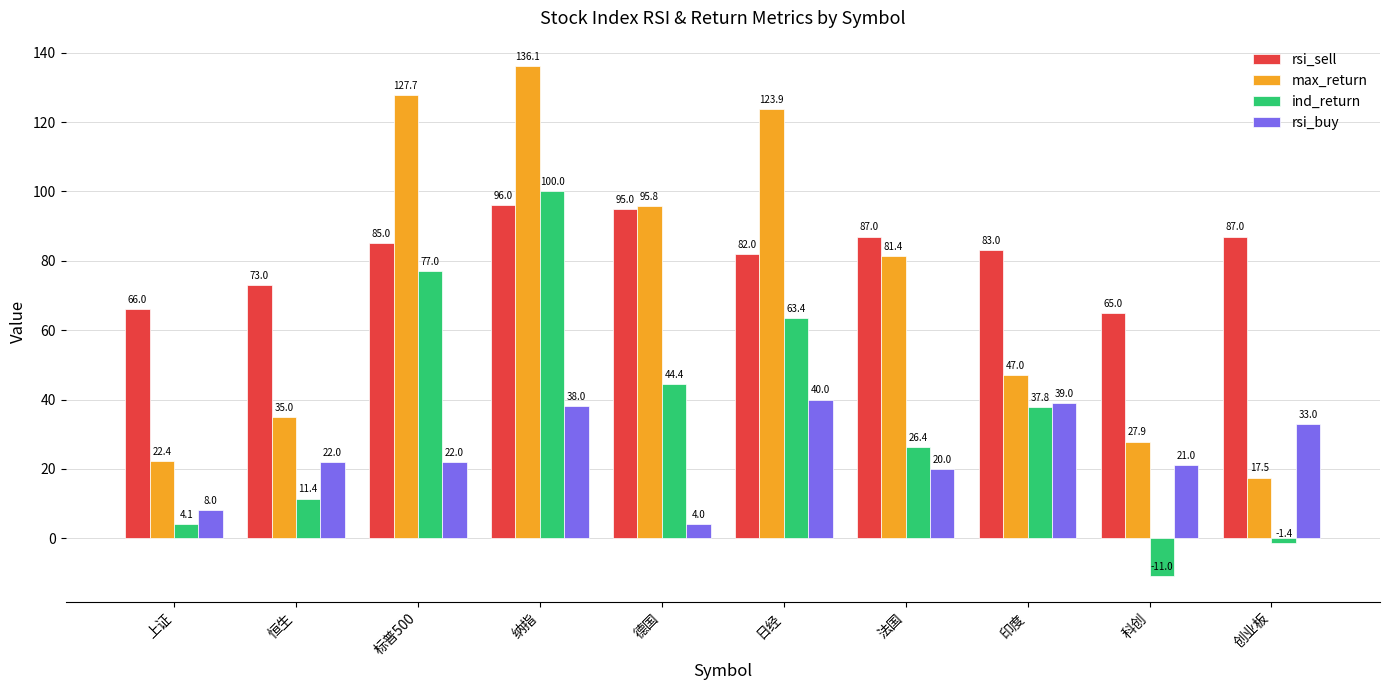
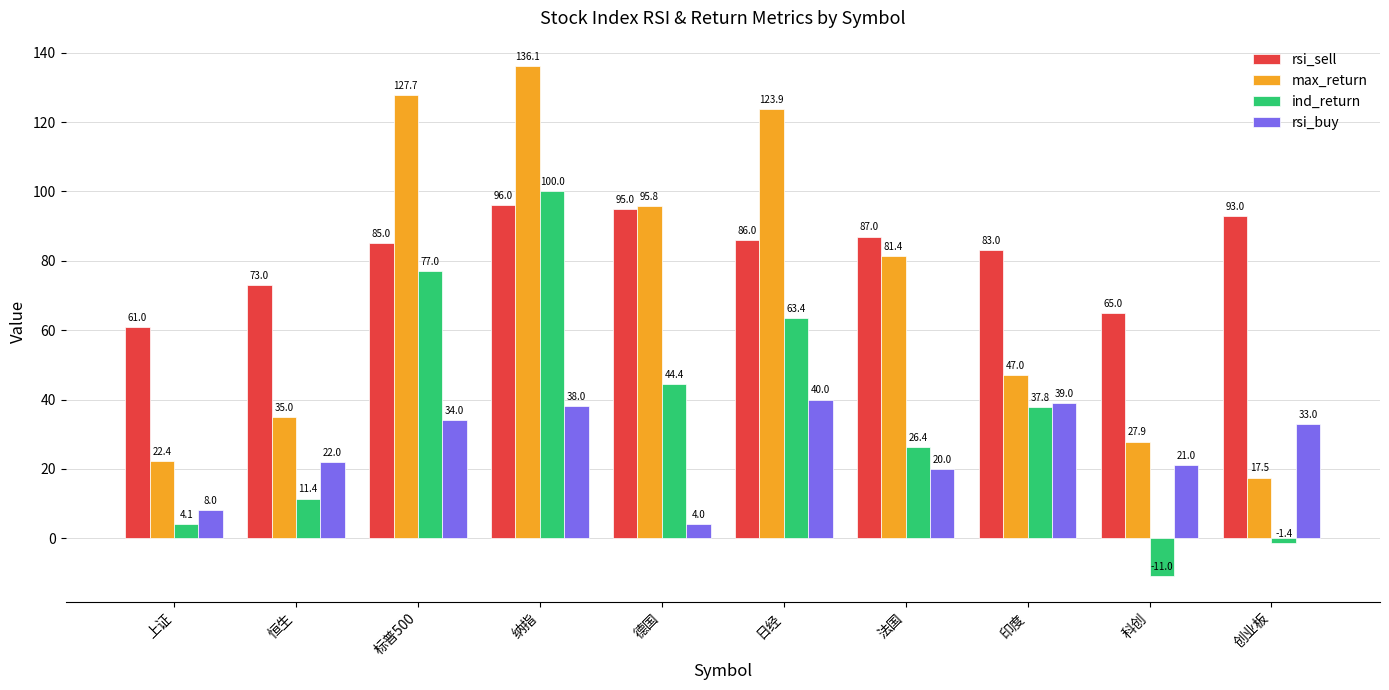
  {
    "rsi_sell": {
-     "上证": 66.0,
+     "上证": 61.0,
      "恒生": 73.0,
      "标普500": 85.0,
      "纳指": 96.0,
      "德国": 95.0,
-     "日经": 82.0,
+     "日经": 86.0,
      "法国": 87.0,
      "印度": 83.0,
      "科创": 65.0,
-     "创业板": 87.0
+     "创业板": 93.0
    },
    "max_return": {
      "上证": 22.4,
      "恒生": 35.0,
      "标普500": 127.7,
      "纳指": 136.1,
      "德国": 95.8,
      "日经": 123.9,
      "法国": 81.4,
      "印度": 47.0,
      "科创": 27.9,
      "创业板": 17.5
    },
    "ind_return": {
      "上证": 4.1,
      "恒生": 11.4,
      "标普500": 77.0,
      "纳指": 100.0,
      "德国": 44.4,
      "日经": 63.4,
      "法国": 26.4,
      "印度": 37.8,
      "科创": -11.0,
      "创业板": -1.4
    },
    "rsi_buy": {
      "上证": 8.0,
      "恒生": 22.0,
-     "标普500": 22.0,
+     "标普500": 34.0,
      "纳指": 38.0,
      "德国": 4.0,
      "日经": 40.0,
      "法国": 20.0,
      "印度": 39.0,
      "科创": 21.0,
      "创业板": 33.0
    }
  }
